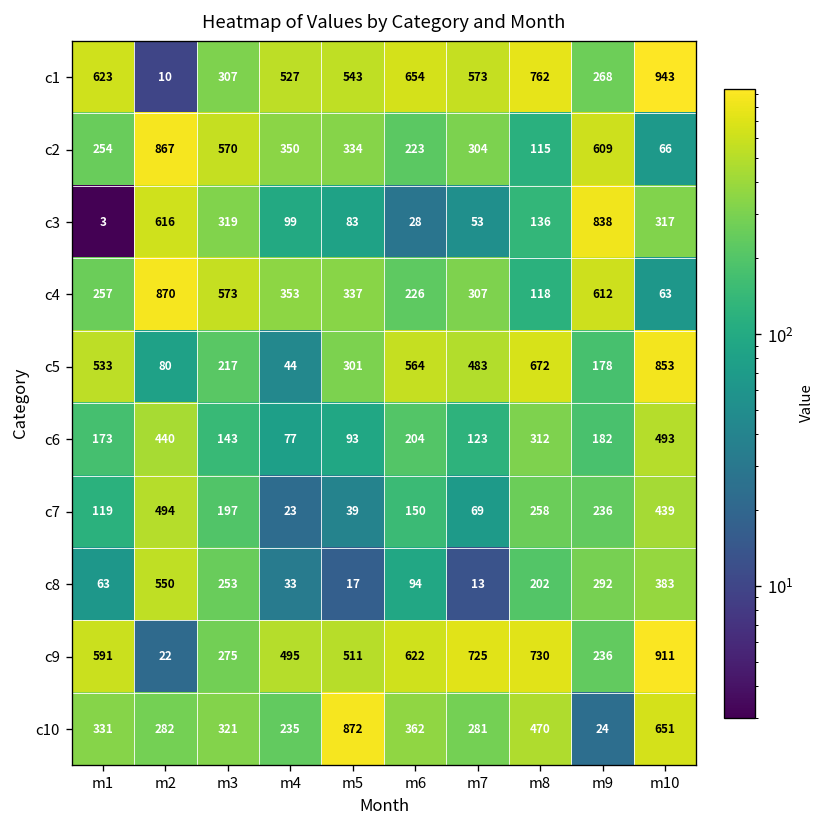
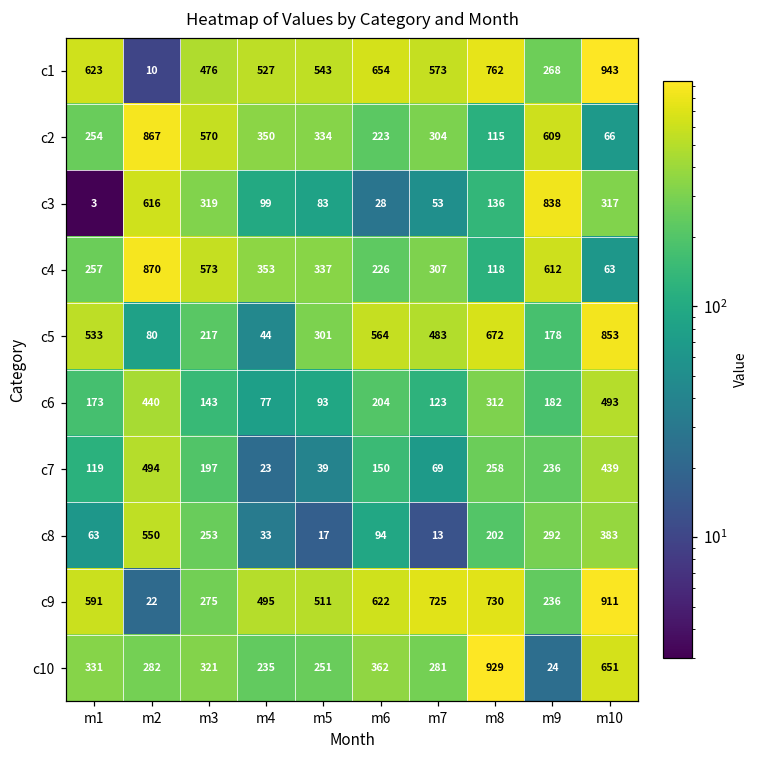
  {
    "c1": {
      "m1": 623,
      "m2": 10,
-     "m3": 307,
+     "m3": 476,
      "m4": 527,
      "m5": 543,
      "m6": 654,
      "m7": 573,
      "m8": 762,
      "m9": 268,
      "m10": 943
    },
    "c2": {
      "m1": 254,
      "m2": 867,
      "m3": 570,
      "m4": 350,
      "m5": 334,
      "m6": 223,
      "m7": 304,
      "m8": 115,
      "m9": 609,
      "m10": 66
    },
    "c3": {
      "m1": 3,
      "m2": 616,
      "m3": 319,
      "m4": 99,
      "m5": 83,
      "m6": 28,
      "m7": 53,
      "m8": 136,
      "m9": 838,
      "m10": 317
    },
    "c4": {
      "m1": 257,
      "m2": 870,
      "m3": 573,
      "m4": 353,
      "m5": 337,
      "m6": 226,
      "m7": 307,
      "m8": 118,
      "m9": 612,
      "m10": 63
    },
    "c5": {
      "m1": 533,
      "m2": 80,
      "m3": 217,
      "m4": 44,
      "m5": 301,
      "m6": 564,
      "m7": 483,
      "m8": 672,
      "m9": 178,
      "m10": 853
    },
    "c6": {
      "m1": 173,
      "m2": 440,
      "m3": 143,
      "m4": 77,
      "m5": 93,
      "m6": 204,
      "m7": 123,
      "m8": 312,
      "m9": 182,
      "m10": 493
    },
    "c7": {
      "m1": 119,
      "m2": 494,
      "m3": 197,
      "m4": 23,
      "m5": 39,
      "m6": 150,
      "m7": 69,
      "m8": 258,
      "m9": 236,
      "m10": 439
    },
    "c8": {
      "m1": 63,
      "m2": 550,
      "m3": 253,
      "m4": 33,
      "m5": 17,
      "m6": 94,
      "m7": 13,
      "m8": 202,
      "m9": 292,
      "m10": 383
    },
    "c9": {
      "m1": 591,
      "m2": 22,
      "m3": 275,
      "m4": 495,
      "m5": 511,
      "m6": 622,
      "m7": 725,
      "m8": 730,
      "m9": 236,
      "m10": 911
    },
    "c10": {
      "m1": 331,
      "m2": 282,
      "m3": 321,
      "m4": 235,
-     "m5": 872,
+     "m5": 251,
      "m6": 362,
      "m7": 281,
-     "m8": 470,
+     "m8": 929,
      "m9": 24,
      "m10": 651
    }
  }
